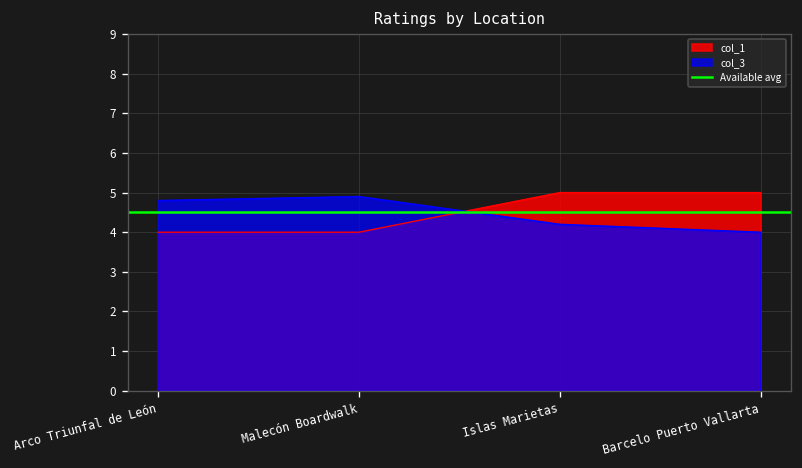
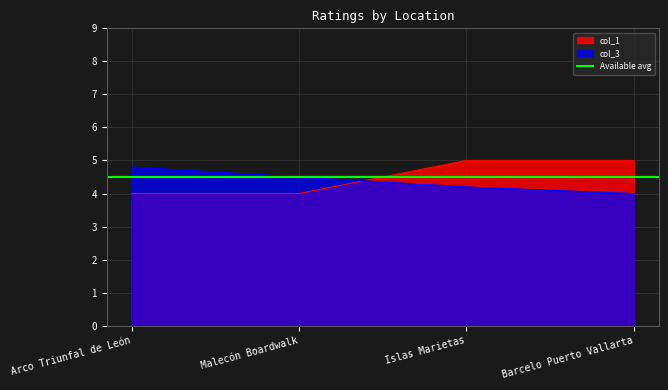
  {
    "col_1": {
      "Arco Triunfal de León": 4.0,
      "Malecón Boardwalk": 4.0,
      "Islas Marietas": 5.0,
      "Barcelo Puerto Vallarta": 5.0
    },
    "col_3": {
      "Arco Triunfal de León": 4.8,
-     "Malecón Boardwalk": 4.9,
+     "Malecón Boardwalk": 4.5,
      "Islas Marietas": 4.2,
      "Barcelo Puerto Vallarta": 4.0
    }
  }
